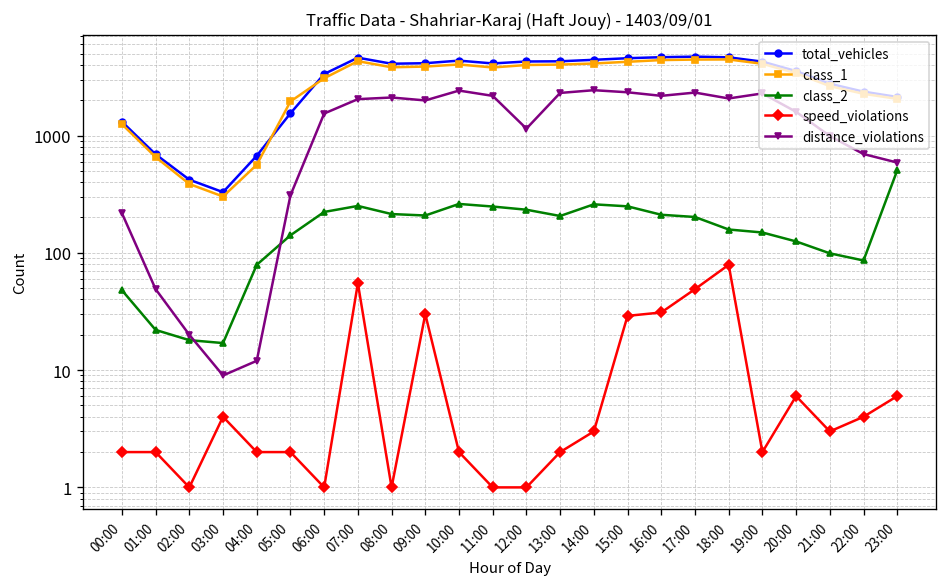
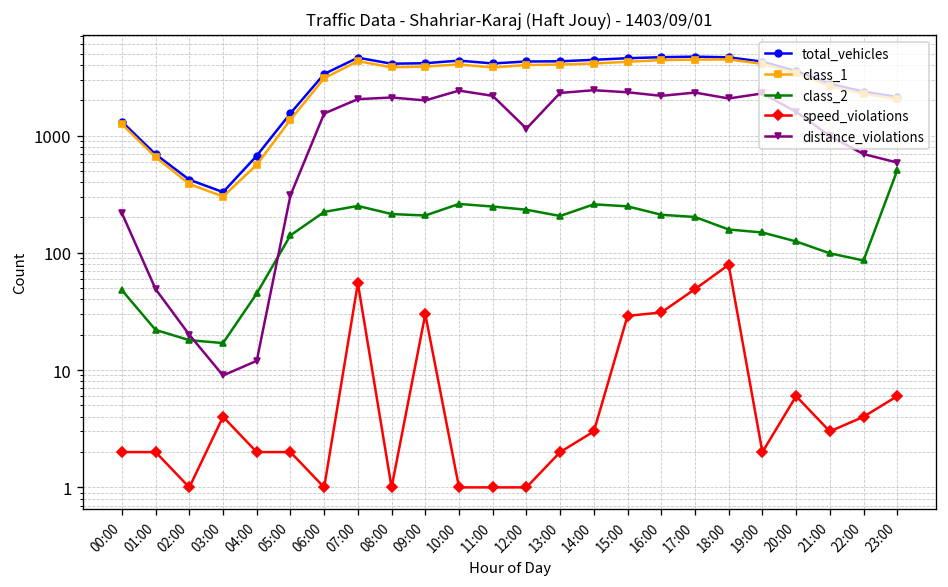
  {
    "total_vehicles": {
      "02:00": 420,
      "03:00": 330,
      "04:00": 700,
      "05:00": 1500,
      "06:00": 3300,
      "07:00": 5000,
      "08:00": 4100,
      "09:00": 4100,
      "10:00": 4000,
      "11:00": 4100,
      "12:00": 4000,
      "13:00": 4000,
      "14:00": 4000,
      "15:00": 5000
    },
    "class_1": {
      "02:00": 390,
      "03:00": 300,
      "04:00": 600,
-     "05:00": 2000,
+     "05:00": 1400,
      "06:00": 3100,
      "07:00": 4000,
      "08:00": 3800,
      "09:00": 3900,
      "10:00": 4000,
      "11:00": 3800,
      "12:00": 4000,
      "13:00": 4000,
      "14:00": 4100,
      "15:00": 4000
    },
    "class_2": {
      "00:00": 50,
      "01:00": 22,
      "02:00": 18,
      "03:00": 17,
-     "04:00": 80,
+     "04:00": 50,
      "05:00": 140,
      "06:00": 220,
      "07:00": 250,
      "08:00": 210,
      "09:00": 210,
      "10:00": 260,
      "11:00": 250,
      "12:00": 230,
      "13:00": 210,
      "14:00": 260,
      "15:00": 250,
      "16:00": 210,
      "17:00": 200,
      "18:00": 160,
      "19:00": 150,
      "20:00": 130,
      "21:00": 100,
      "22:00": 90,
      "23:00": 500
    },
    "speed_violations": {
      "00:00": 2,
      "01:00": 2,
      "02:00": 1,
      "03:00": 4,
      "04:00": 2,
      "05:00": 2,
      "06:00": 1,
      "07:00": 60,
      "08:00": 1,
      "09:00": 30,
-     "10:00": 2,
+     "10:00": 1,
      "11:00": 1,
      "12:00": 1,
      "13:00": 2,
      "14:00": 3,
      "15:00": 29,
      "16:00": 31,
      "17:00": 50,
      "18:00": 80,
      "19:00": 2,
      "20:00": 6,
      "21:00": 3,
      "22:00": 4,
      "23:00": 6
    },
    "distance_violations": {
      "00:00": 220,
      "01:00": 50,
      "02:00": 20,
      "03:00": 9,
      "04:00": 12,
      "05:00": 310,
      "06:00": 1500,
      "07:00": 2000,
      "08:00": 2100,
      "09:00": 2000,
      "10:00": 2400,
      "11:00": 2200,
      "12:00": 1100,
      "13:00": 2300,
      "14:00": 2400,
      "15:00": 2300,
      "16:00": 2200,
      "17:00": 2300,
      "18:00": 2100,
      "22:00": 700,
      "23:00": 600
    }
  }
